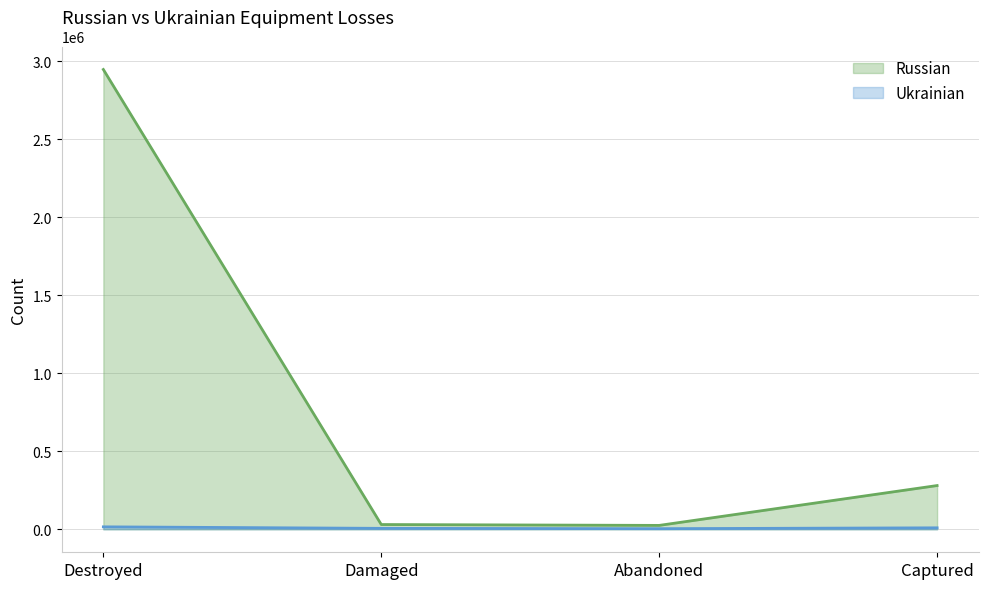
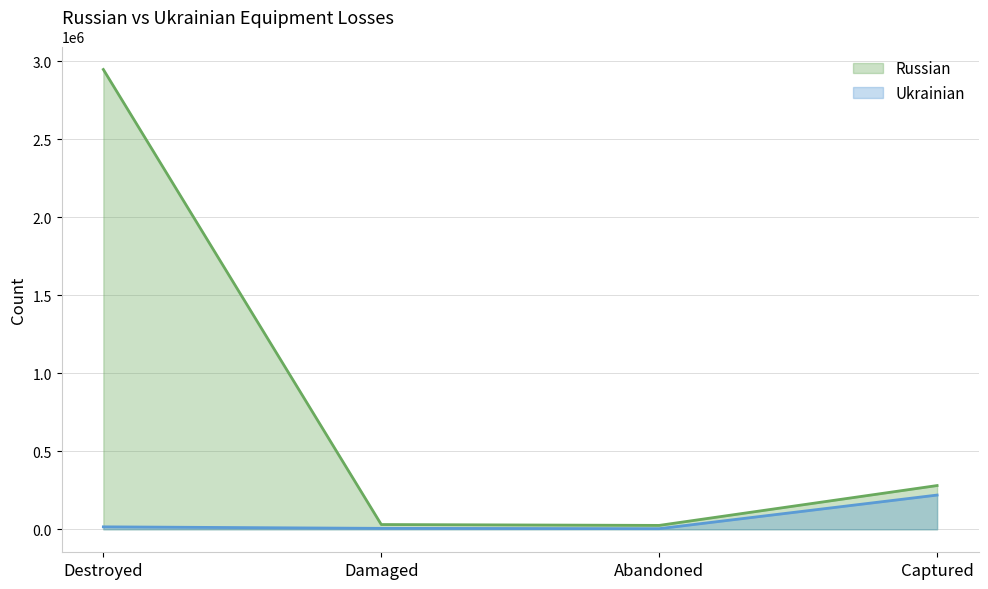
  {
    "Russian": {
      "Destroyed": 2950000,
      "Damaged": 30000,
      "Abandoned": 20000,
      "Captured": 280000
    },
    "Ukrainian": {
      "Destroyed": 20000,
      "Damaged": 10000,
      "Abandoned": 0,
-     "Captured": 10000
+     "Captured": 220000
    }
  }
